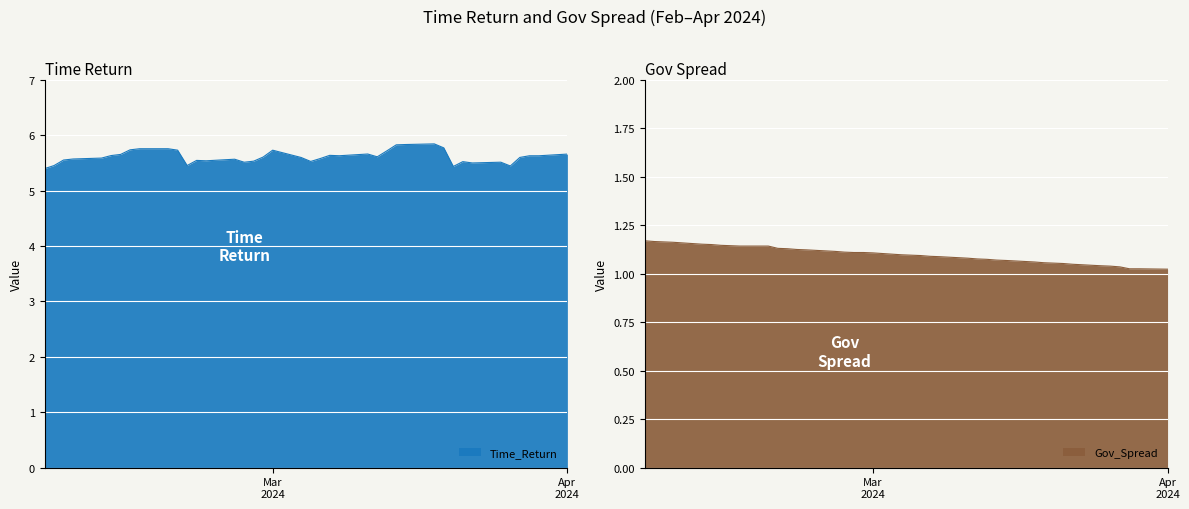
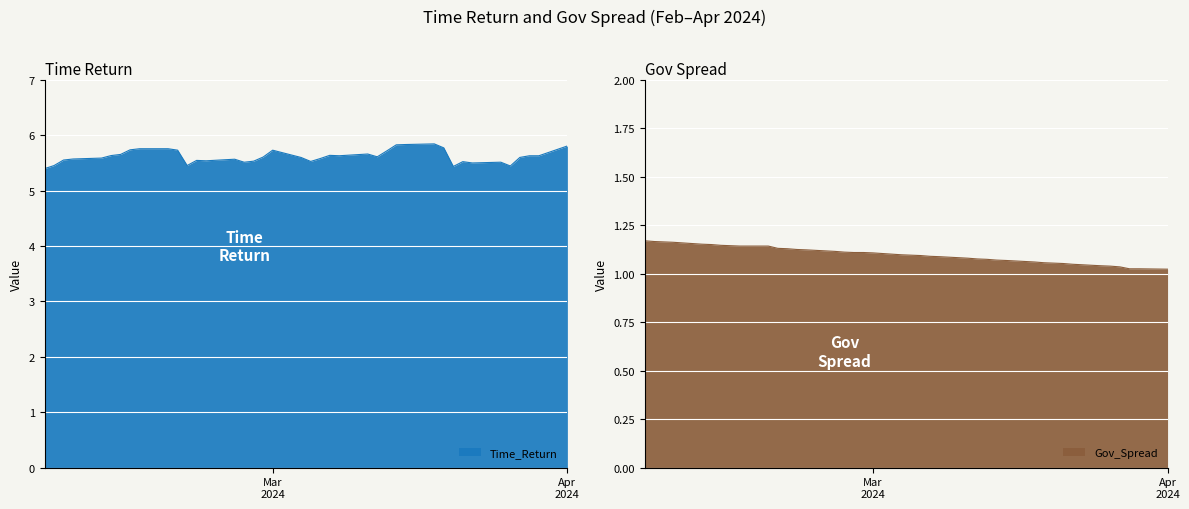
  {
    "Time Return": {
      "Mar 2024": 5.7,
-     "Apr 2024": 5.7
+     "Apr 2024": 5.8
    },
    "Gov Spread": {
      "Mar 2024": 1.11,
      "Apr 2024": 1.02
    }
  }
